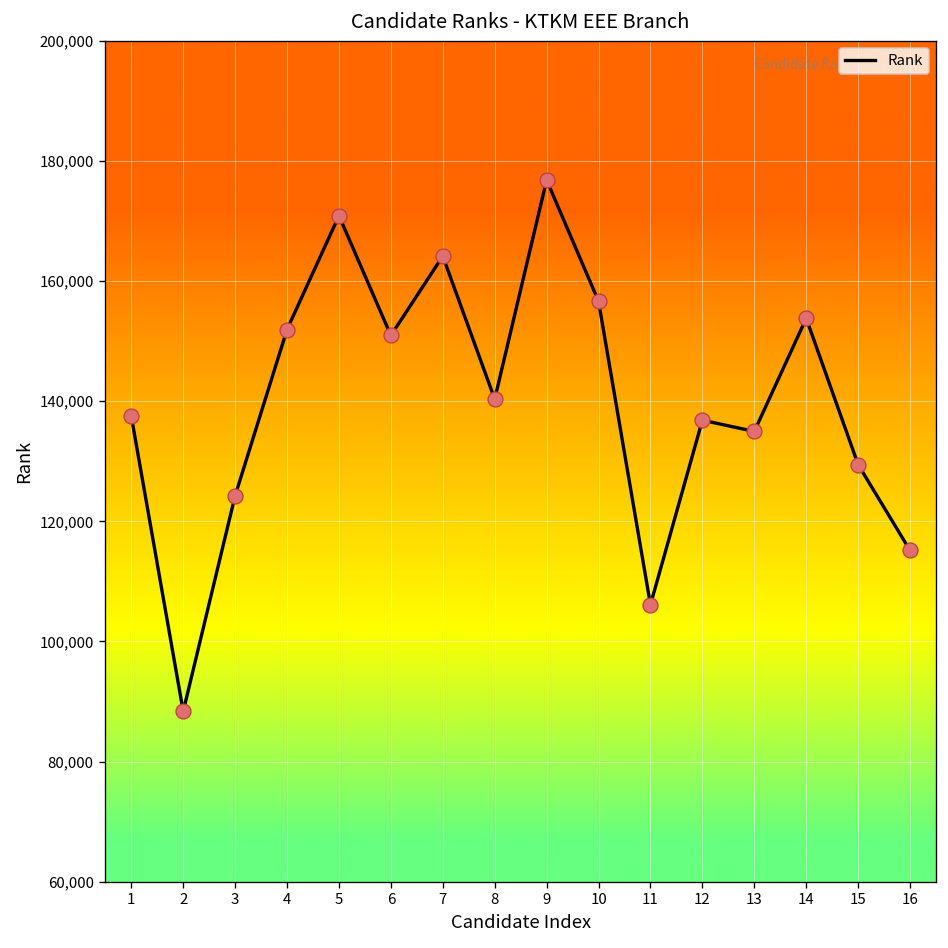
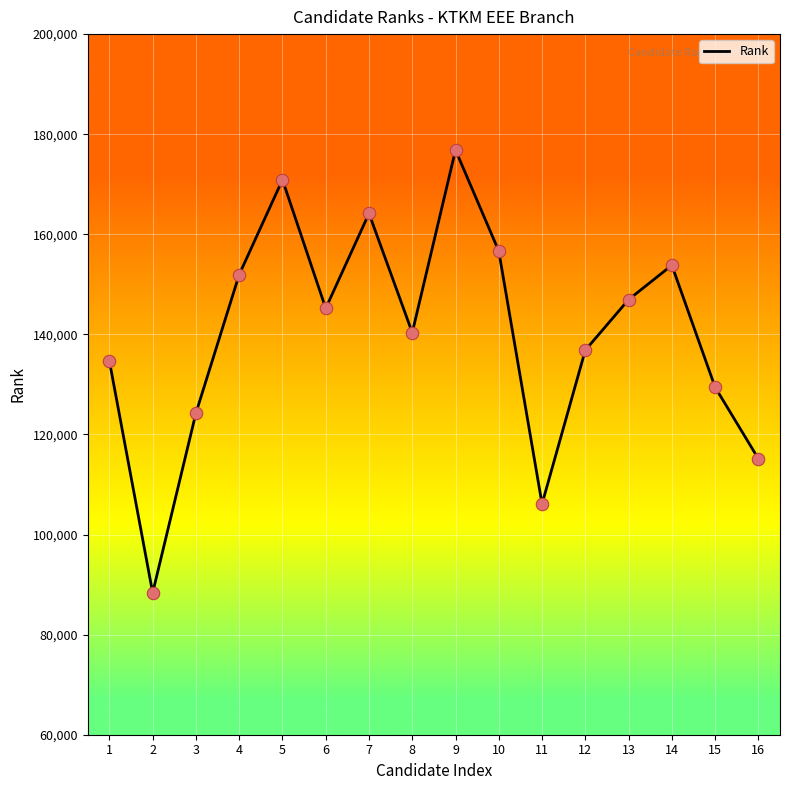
  {
-   "1": "138,000",
+   "1": "135,000",
    "2": "88,000",
    "3": "124,000",
    "4": "152,000",
    "5": "171,000",
-   "6": "151,000",
+   "6": "145,000",
    "7": "164,000",
    "8": "140,000",
    "9": "177,000",
    "10": "157,000",
    "11": "106,000",
    "12": "137,000",
-   "13": "135,000",
+   "13": "147,000",
    "14": "154,000",
    "15": "129,000",
    "16": "115,000"
  }
